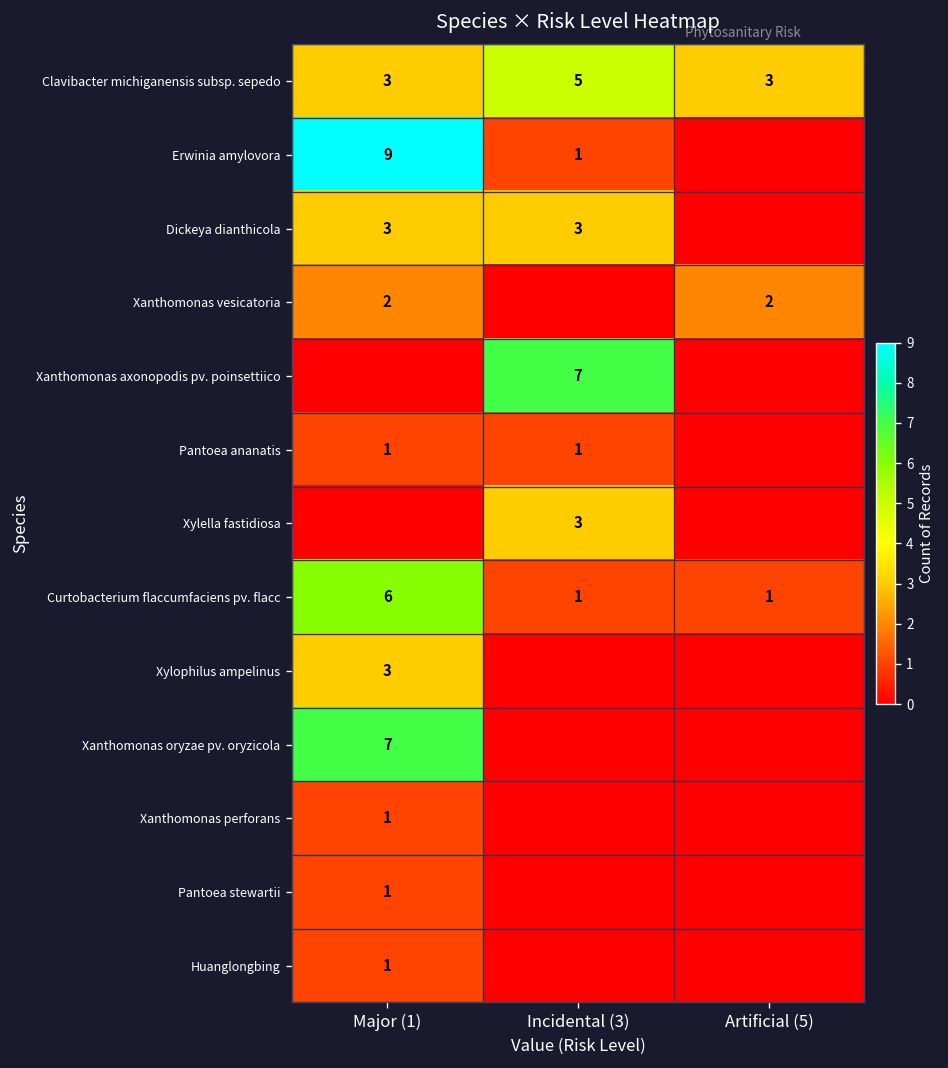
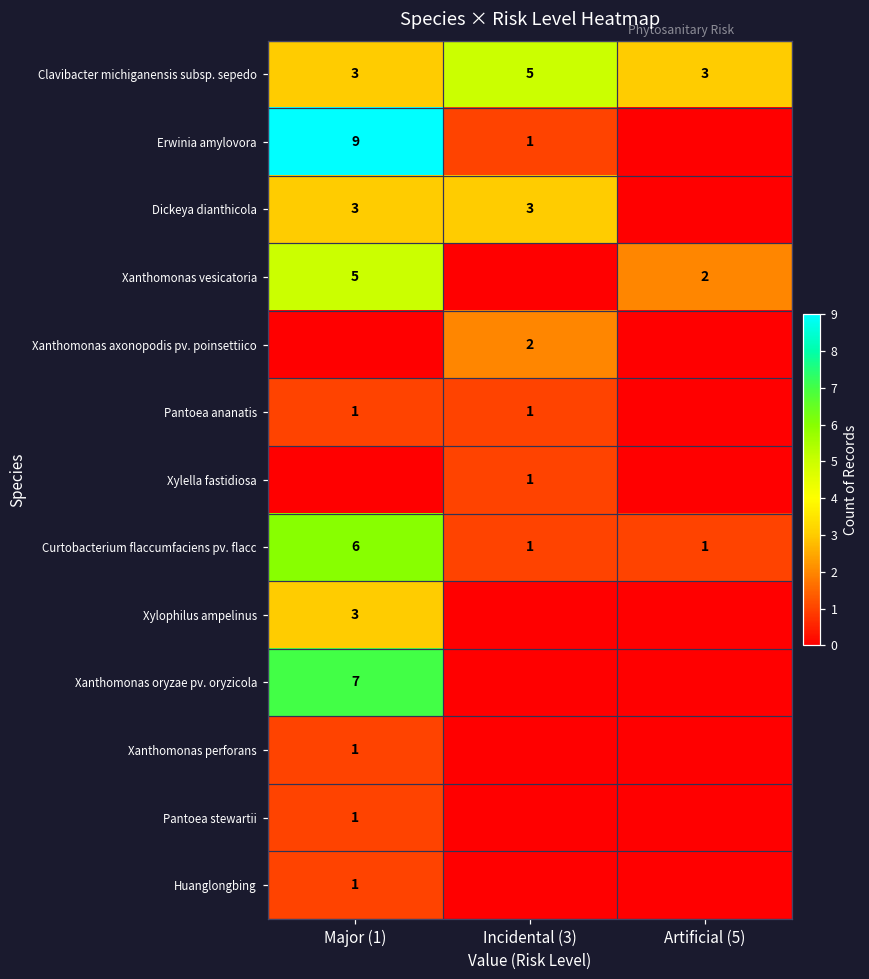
  {
    "Clavibacter michiganensis subsp. sepedo": {
      "Major (1)": 3,
      "Incidental (3)": 5,
      "Artificial (5)": 3
    },
    "Erwinia amylovora": {
      "Major (1)": 9,
      "Incidental (3)": 1
    },
    "Dickeya dianthicola": {
      "Major (1)": 3,
      "Incidental (3)": 3
    },
    "Xanthomonas vesicatoria": {
-     "Major (1)": 2,
+     "Major (1)": 5,
      "Artificial (5)": 2
    },
    "Xanthomonas axonopodis pv. poinsettiico": {
-     "Incidental (3)": 7
+     "Incidental (3)": 2
    },
    "Pantoea ananatis": {
      "Major (1)": 1,
      "Incidental (3)": 1
    },
    "Xylella fastidiosa": {
-     "Incidental (3)": 3
+     "Incidental (3)": 1
    },
    "Curtobacterium flaccumfaciens pv. flacc": {
      "Major (1)": 6,
      "Incidental (3)": 1,
      "Artificial (5)": 1
    },
    "Xylophilus ampelinus": {
      "Major (1)": 3
    },
    "Xanthomonas oryzae pv. oryzicola": {
      "Major (1)": 7
    },
    "Xanthomonas perforans": {
      "Major (1)": 1
    },
    "Pantoea stewartii": {
      "Major (1)": 1
    },
    "Huanglongbing": {
      "Major (1)": 1
    }
  }
